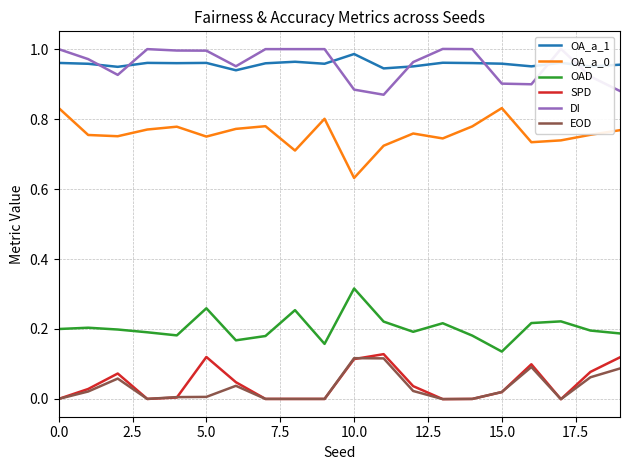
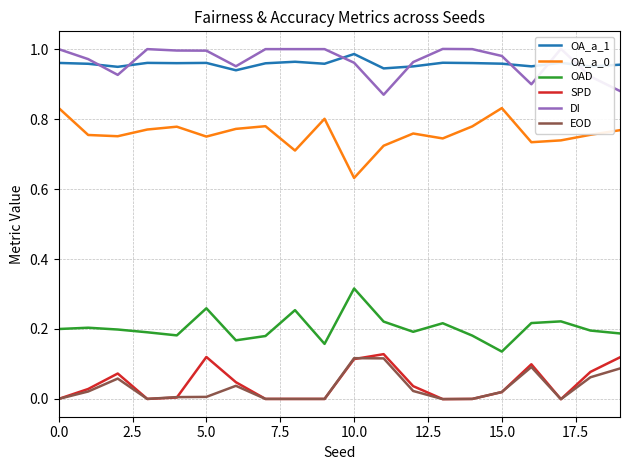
  {
    "OA_a_1": {
      "0.0": 0.96,
      "5.0": 0.96,
      "10.0": 0.99,
      "15.0": 0.96
    },
    "OA_a_0": {
      "0.0": 0.83,
      "5.0": 0.75,
      "10.0": 0.63,
      "15.0": 0.83
    },
    "OAD": {
      "0.0": 0.20,
      "5.0": 0.26,
      "10.0": 0.32,
      "15.0": 0.14
    },
    "SPD": {
      "5.0": 0.12
    },
    "DI": {
      "0.0": 1.00,
      "5.0": 1.00,
-     "10.0": 0.88,
-     "15.0": 0.90
+     "10.0": 0.96,
+     "15.0": 0.98
    },
    "EOD": {
      "5.0": 0.01
    }
  }
